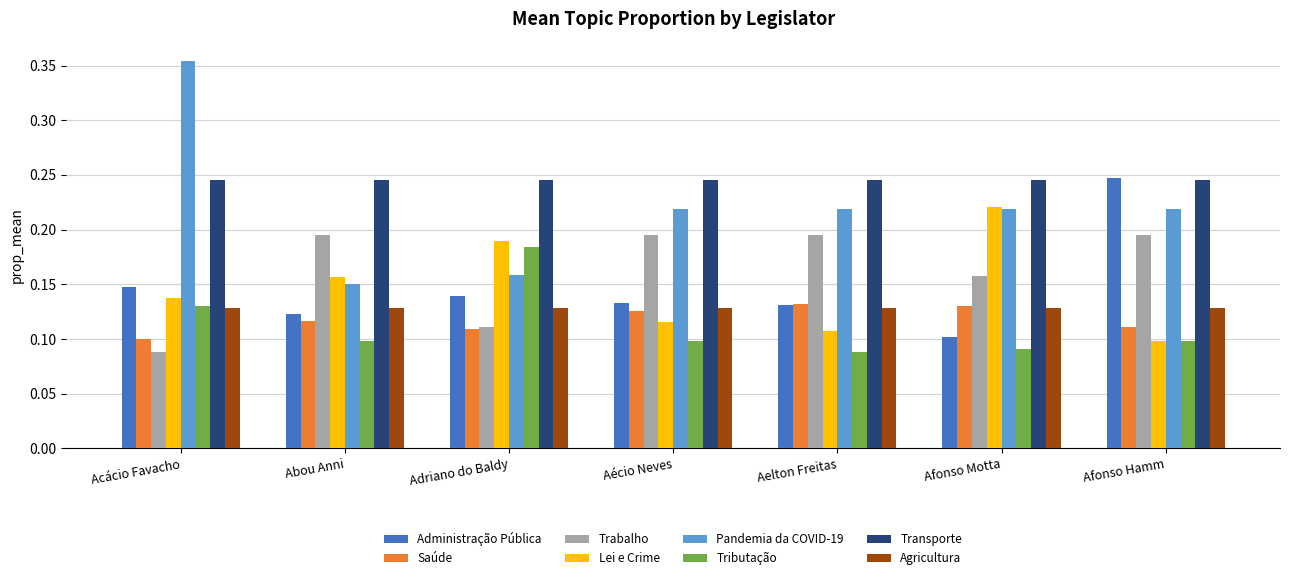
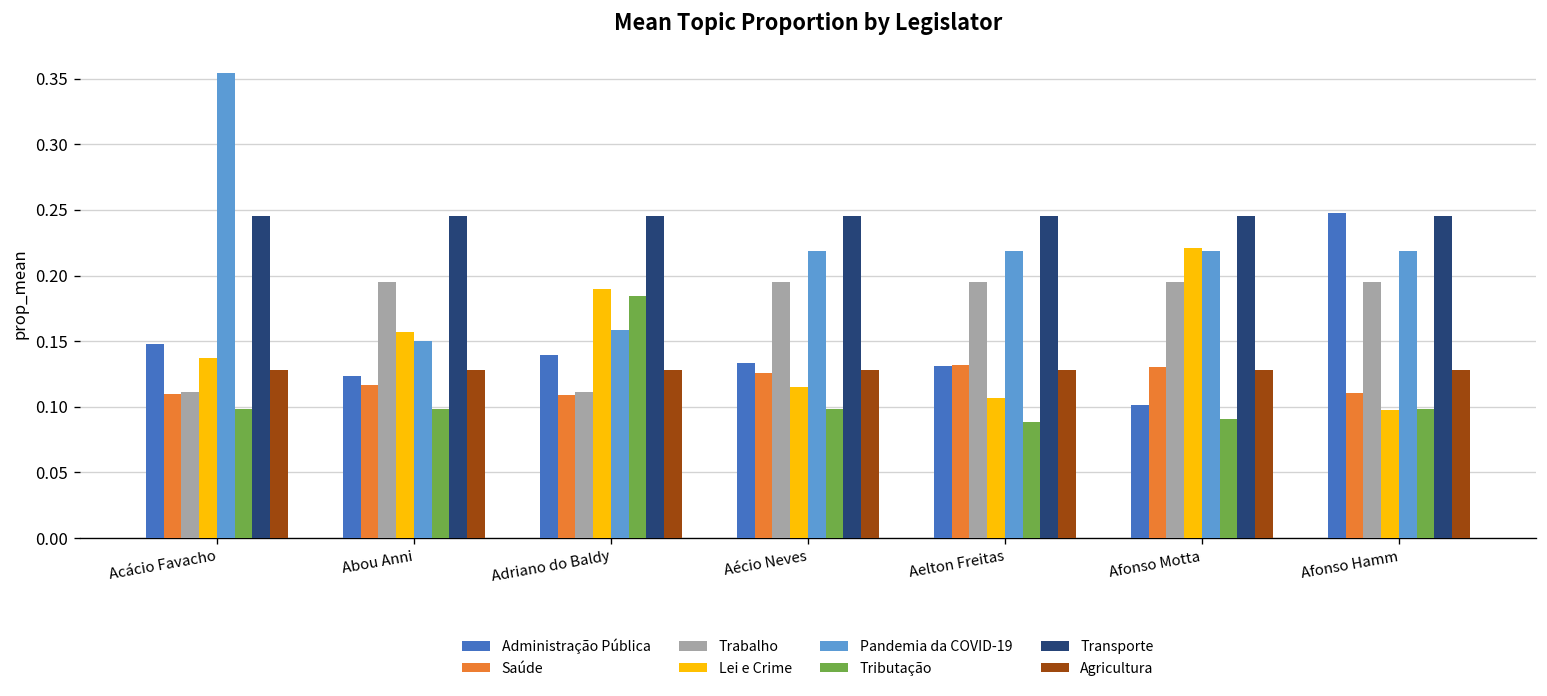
  {
    "Saúde": {
-     "Acácio Favacho": 0.100,
+     "Acácio Favacho": 0.110,
      "Abou Anni": 0.116,
      "Adriano do Baldy": 0.109,
      "Aécio Neves": 0.125,
      "Aelton Freitas": 0.132,
      "Afonso Motta": 0.130,
      "Afonso Hamm": 0.111
    },
    "Trabalho": {
-     "Acácio Favacho": 0.088,
+     "Acácio Favacho": 0.111,
      "Abou Anni": 0.195,
      "Adriano do Baldy": 0.111,
      "Aécio Neves": 0.195,
      "Aelton Freitas": 0.195,
-     "Afonso Motta": 0.158,
+     "Afonso Motta": 0.195,
      "Afonso Hamm": 0.195
    },
    "Lei e Crime": {
      "Acácio Favacho": 0.137,
      "Abou Anni": 0.157,
      "Adriano do Baldy": 0.190,
      "Aécio Neves": 0.115,
      "Aelton Freitas": 0.107,
      "Afonso Motta": 0.221,
      "Afonso Hamm": 0.098
    },
    "Tributação": {
-     "Acácio Favacho": 0.130,
+     "Acácio Favacho": 0.099,
      "Abou Anni": 0.099,
      "Adriano do Baldy": 0.184,
      "Aécio Neves": 0.099,
      "Aelton Freitas": 0.088,
      "Afonso Motta": 0.091,
      "Afonso Hamm": 0.099
    },
    "Transporte": {
      "Acácio Favacho": 0.245,
      "Abou Anni": 0.245,
      "Adriano do Baldy": 0.245,
      "Aécio Neves": 0.245,
      "Aelton Freitas": 0.245,
      "Afonso Motta": 0.245,
      "Afonso Hamm": 0.245
    },
    "Agricultura": {
      "Acácio Favacho": 0.128,
      "Abou Anni": 0.128,
      "Adriano do Baldy": 0.128,
      "Aécio Neves": 0.128,
      "Aelton Freitas": 0.128,
      "Afonso Motta": 0.128,
      "Afonso Hamm": 0.128
    }
  }
